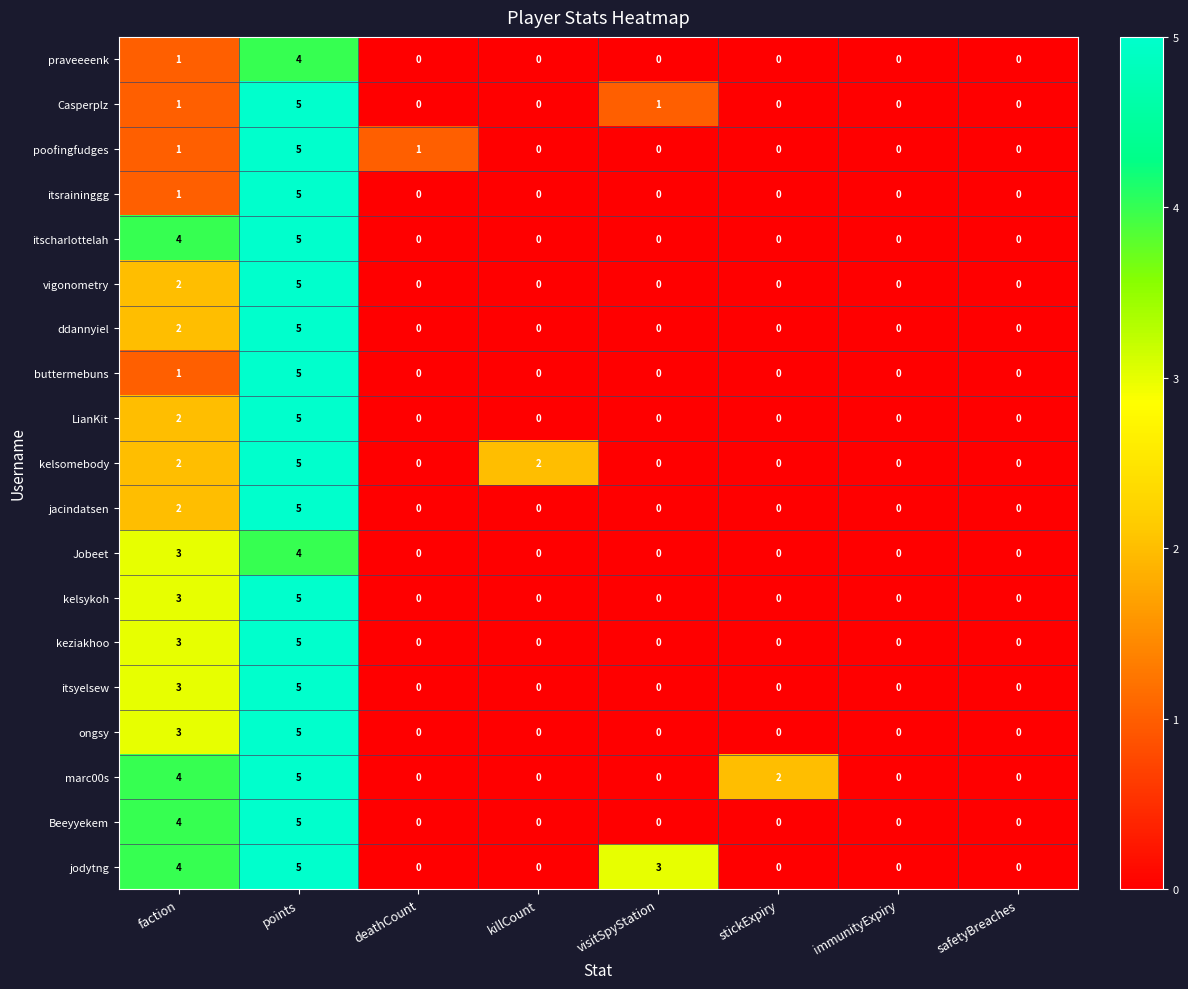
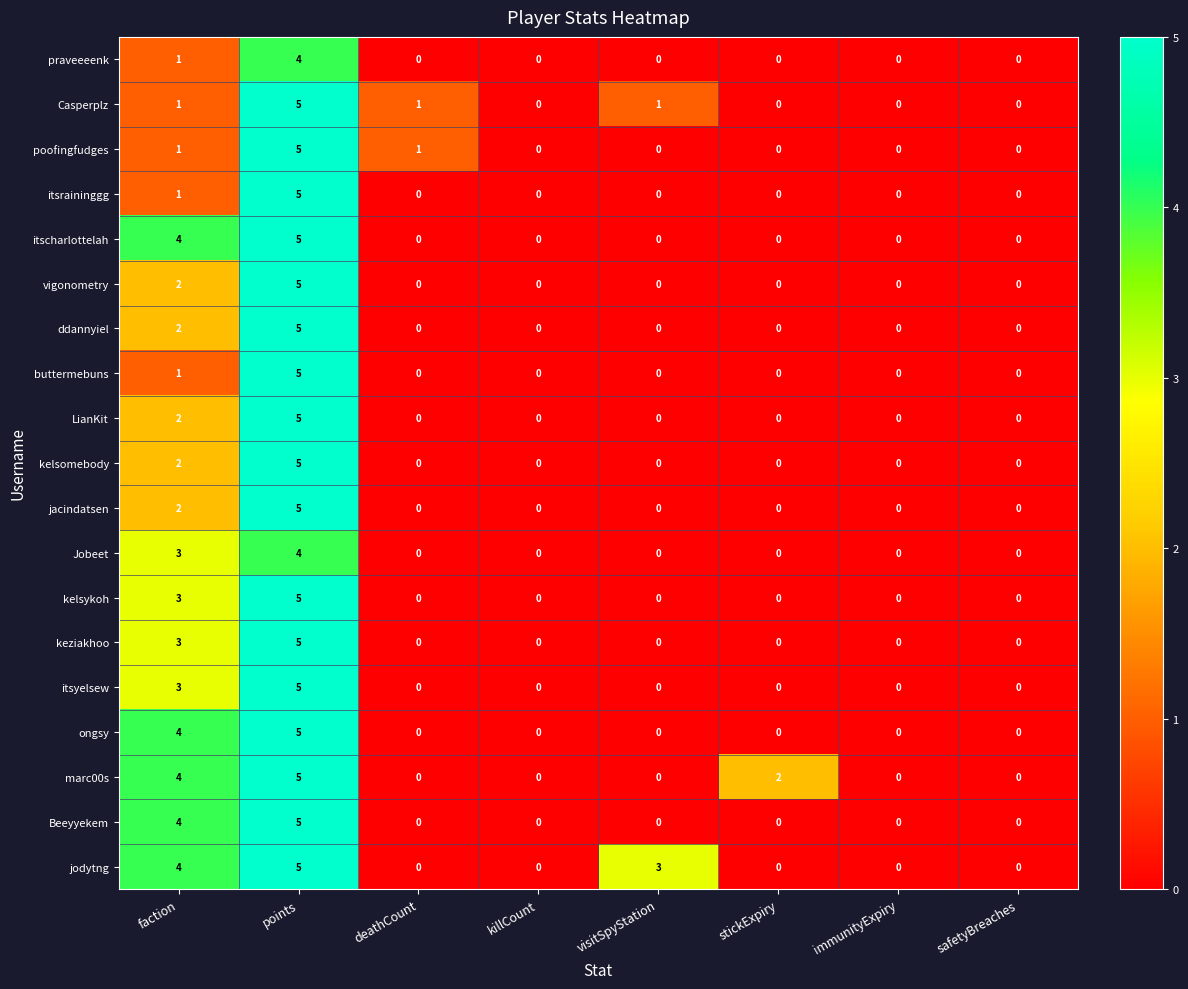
  {
    "praveeeenk": {
      "faction": 1,
      "points": 4,
      "deathCount": 0,
      "killCount": 0,
      "visitSpyStation": 0,
      "stickExpiry": 0,
      "immunityExpiry": 0,
      "safetyBreaches": 0
    },
    "Casperplz": {
      "faction": 1,
      "points": 5,
-     "deathCount": 0,
+     "deathCount": 1,
      "killCount": 0,
      "visitSpyStation": 1,
      "stickExpiry": 0,
      "immunityExpiry": 0,
      "safetyBreaches": 0
    },
    "poofingfudges": {
      "faction": 1,
      "points": 5,
      "deathCount": 1,
      "killCount": 0,
      "visitSpyStation": 0,
      "stickExpiry": 0,
      "immunityExpiry": 0,
      "safetyBreaches": 0
    },
    "itsraininggg": {
      "faction": 1,
      "points": 5,
      "deathCount": 0,
      "killCount": 0,
      "visitSpyStation": 0,
      "stickExpiry": 0,
      "immunityExpiry": 0,
      "safetyBreaches": 0
    },
    "itscharlottelah": {
      "faction": 4,
      "points": 5,
      "deathCount": 0,
      "killCount": 0,
      "visitSpyStation": 0,
      "stickExpiry": 0,
      "immunityExpiry": 0,
      "safetyBreaches": 0
    },
    "vigonometry": {
      "faction": 2,
      "points": 5,
      "deathCount": 0,
      "killCount": 0,
      "visitSpyStation": 0,
      "stickExpiry": 0,
      "immunityExpiry": 0,
      "safetyBreaches": 0
    },
    "ddannyiel": {
      "faction": 2,
      "points": 5,
      "deathCount": 0,
      "killCount": 0,
      "visitSpyStation": 0,
      "stickExpiry": 0,
      "immunityExpiry": 0,
      "safetyBreaches": 0
    },
    "buttermebuns": {
      "faction": 1,
      "points": 5,
      "deathCount": 0,
      "killCount": 0,
      "visitSpyStation": 0,
      "stickExpiry": 0,
      "immunityExpiry": 0,
      "safetyBreaches": 0
    },
    "LianKit": {
      "faction": 2,
      "points": 5,
      "deathCount": 0,
      "killCount": 0,
      "visitSpyStation": 0,
      "stickExpiry": 0,
      "immunityExpiry": 0,
      "safetyBreaches": 0
    },
    "kelsomebody": {
      "faction": 2,
      "points": 5,
      "deathCount": 0,
-     "killCount": 2,
+     "killCount": 0,
      "visitSpyStation": 0,
      "stickExpiry": 0,
      "immunityExpiry": 0,
      "safetyBreaches": 0
    },
    "jacindatsen": {
      "faction": 2,
      "points": 5,
      "deathCount": 0,
      "killCount": 0,
      "visitSpyStation": 0,
      "stickExpiry": 0,
      "immunityExpiry": 0,
      "safetyBreaches": 0
    },
    "Jobeet": {
      "faction": 3,
      "points": 4,
      "deathCount": 0,
      "killCount": 0,
      "visitSpyStation": 0,
      "stickExpiry": 0,
      "immunityExpiry": 0,
      "safetyBreaches": 0
    },
    "kelsykoh": {
      "faction": 3,
      "points": 5,
      "deathCount": 0,
      "killCount": 0,
      "visitSpyStation": 0,
      "stickExpiry": 0,
      "immunityExpiry": 0,
      "safetyBreaches": 0
    },
    "keziakhoo": {
      "faction": 3,
      "points": 5,
      "deathCount": 0,
      "killCount": 0,
      "visitSpyStation": 0,
      "stickExpiry": 0,
      "immunityExpiry": 0,
      "safetyBreaches": 0
    },
    "itsyelsew": {
      "faction": 3,
      "points": 5,
      "deathCount": 0,
      "killCount": 0,
      "visitSpyStation": 0,
      "stickExpiry": 0,
      "immunityExpiry": 0,
      "safetyBreaches": 0
    },
    "ongsy": {
-     "faction": 3,
+     "faction": 4,
      "points": 5,
      "deathCount": 0,
      "killCount": 0,
      "visitSpyStation": 0,
      "stickExpiry": 0,
      "immunityExpiry": 0,
      "safetyBreaches": 0
    },
    "marc00s": {
      "faction": 4,
      "points": 5,
      "deathCount": 0,
      "killCount": 0,
      "visitSpyStation": 0,
      "stickExpiry": 2,
      "immunityExpiry": 0,
      "safetyBreaches": 0
    },
    "Beeyyekem": {
      "faction": 4,
      "points": 5,
      "deathCount": 0,
      "killCount": 0,
      "visitSpyStation": 0,
      "stickExpiry": 0,
      "immunityExpiry": 0,
      "safetyBreaches": 0
    },
    "jodytng": {
      "faction": 4,
      "points": 5,
      "deathCount": 0,
      "killCount": 0,
      "visitSpyStation": 3,
      "stickExpiry": 0,
      "immunityExpiry": 0,
      "safetyBreaches": 0
    }
  }
